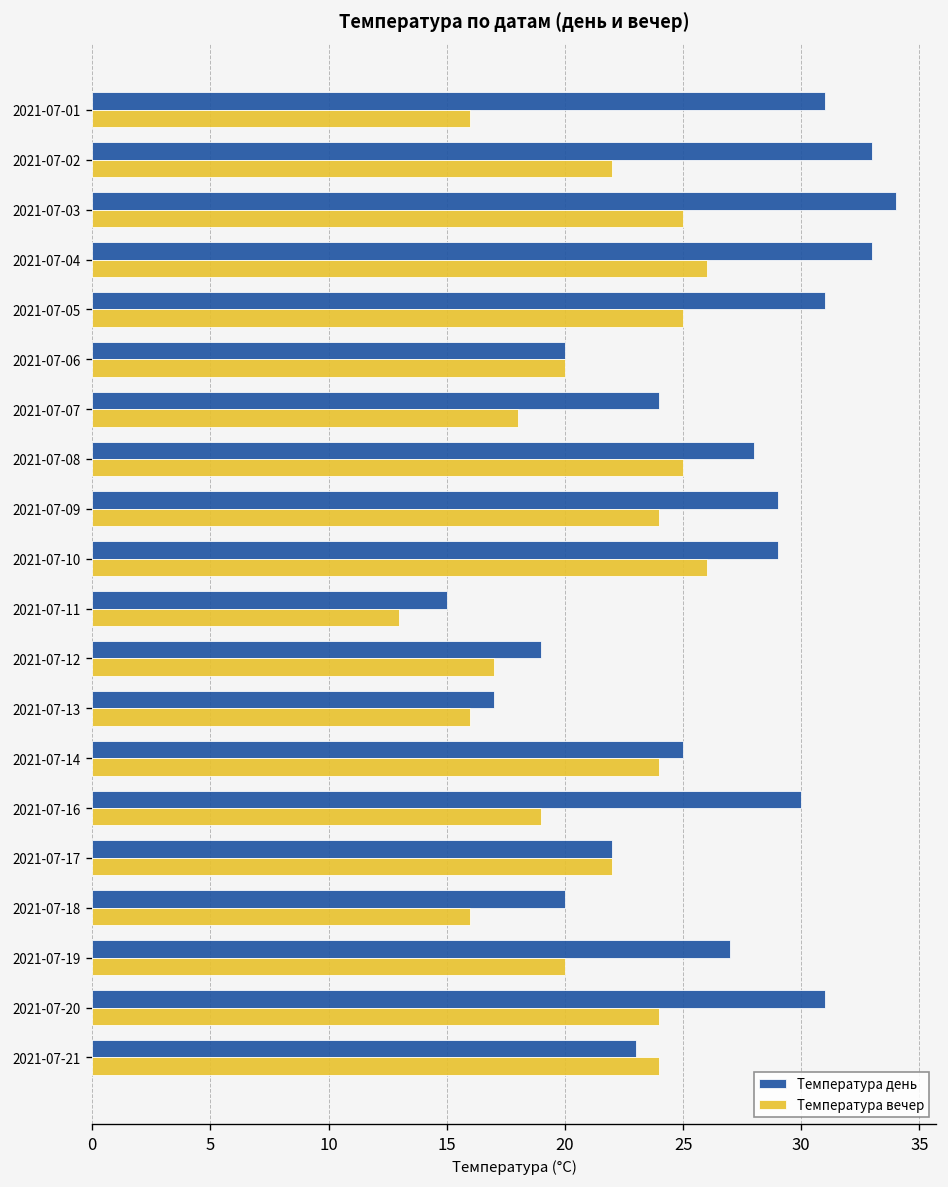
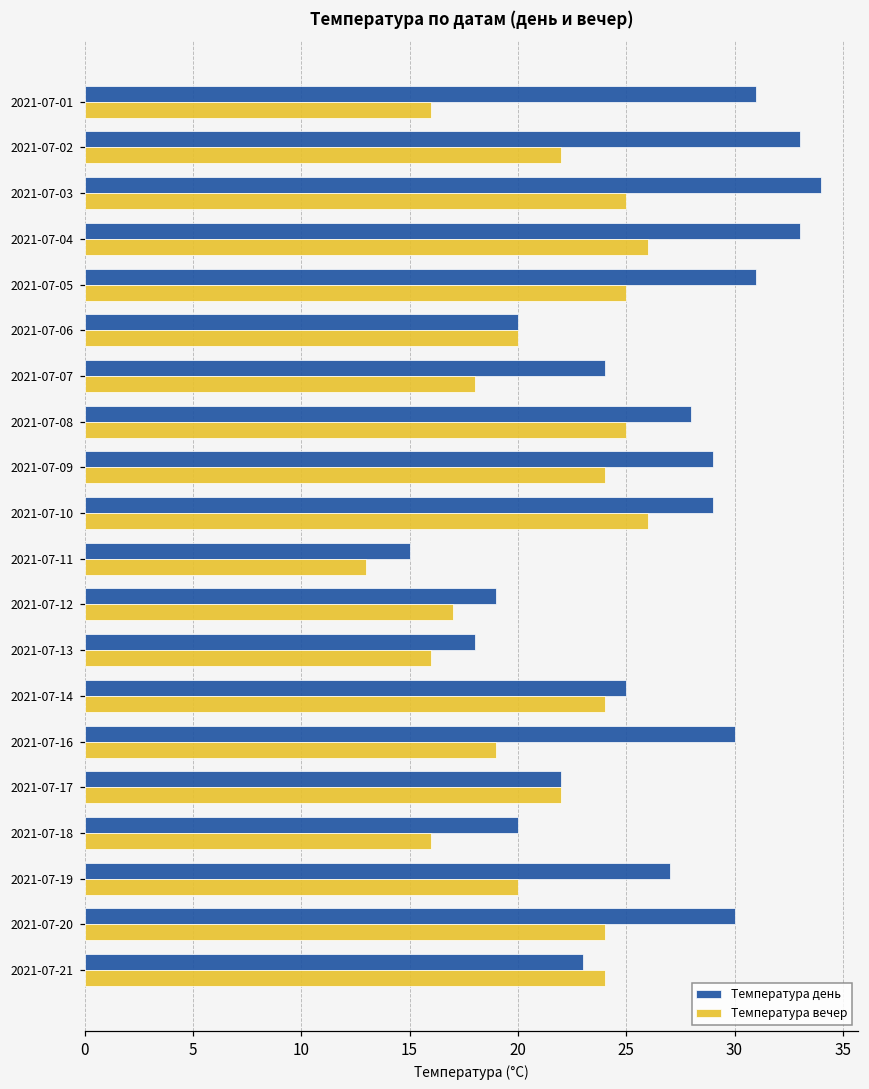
  {
    "Температура день": {
      "2021-07-01": 31,
      "2021-07-02": 33,
      "2021-07-03": 34,
      "2021-07-04": 33,
      "2021-07-05": 31,
      "2021-07-06": 20,
      "2021-07-07": 24,
      "2021-07-08": 28,
      "2021-07-09": 29,
      "2021-07-10": 29,
      "2021-07-11": 15,
      "2021-07-12": 19,
-     "2021-07-13": 17,
+     "2021-07-13": 18,
      "2021-07-14": 25,
      "2021-07-16": 30,
      "2021-07-17": 22,
      "2021-07-18": 20,
      "2021-07-19": 27,
-     "2021-07-20": 31,
+     "2021-07-20": 30,
      "2021-07-21": 23
    },
    "Температура вечер": {
      "2021-07-01": 16,
      "2021-07-02": 22,
      "2021-07-03": 25,
      "2021-07-04": 26,
      "2021-07-05": 25,
      "2021-07-06": 20,
      "2021-07-07": 18,
      "2021-07-08": 25,
      "2021-07-09": 24,
      "2021-07-10": 26,
      "2021-07-11": 13,
      "2021-07-12": 17,
      "2021-07-13": 16,
      "2021-07-14": 24,
      "2021-07-16": 19,
      "2021-07-17": 22,
      "2021-07-18": 16,
      "2021-07-19": 20,
      "2021-07-20": 24,
      "2021-07-21": 24
    }
  }
